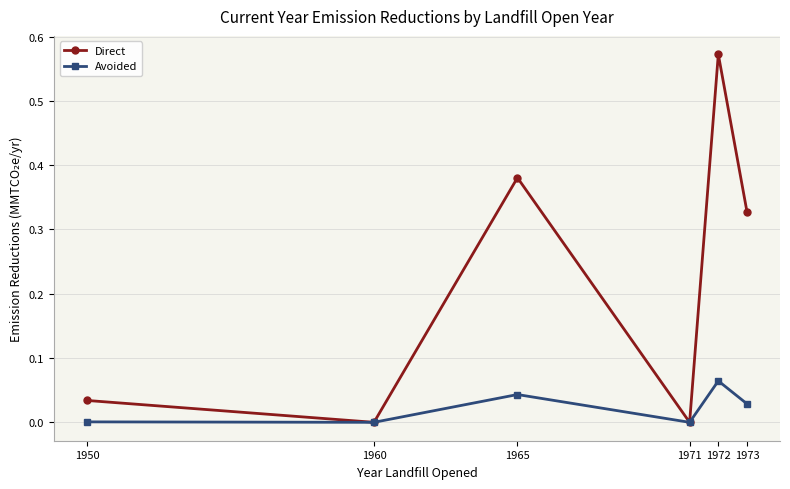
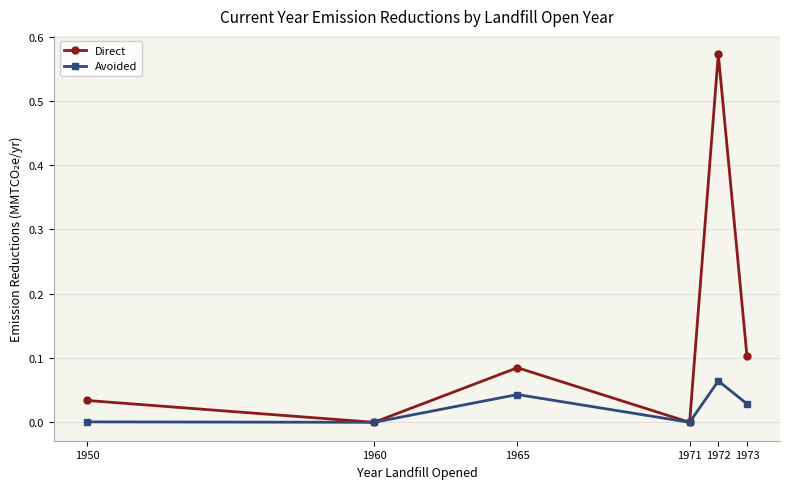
  {
    "Direct": {
      "1950": 0.03,
-     "1965": 0.38,
+     "1965": 0.08,
      "1972": 0.57,
-     "1973": 0.33
+     "1973": 0.10
    },
    "Avoided": {
      "1950": 0.00,
      "1965": 0.04,
      "1972": 0.06,
      "1973": 0.03
    }
  }
